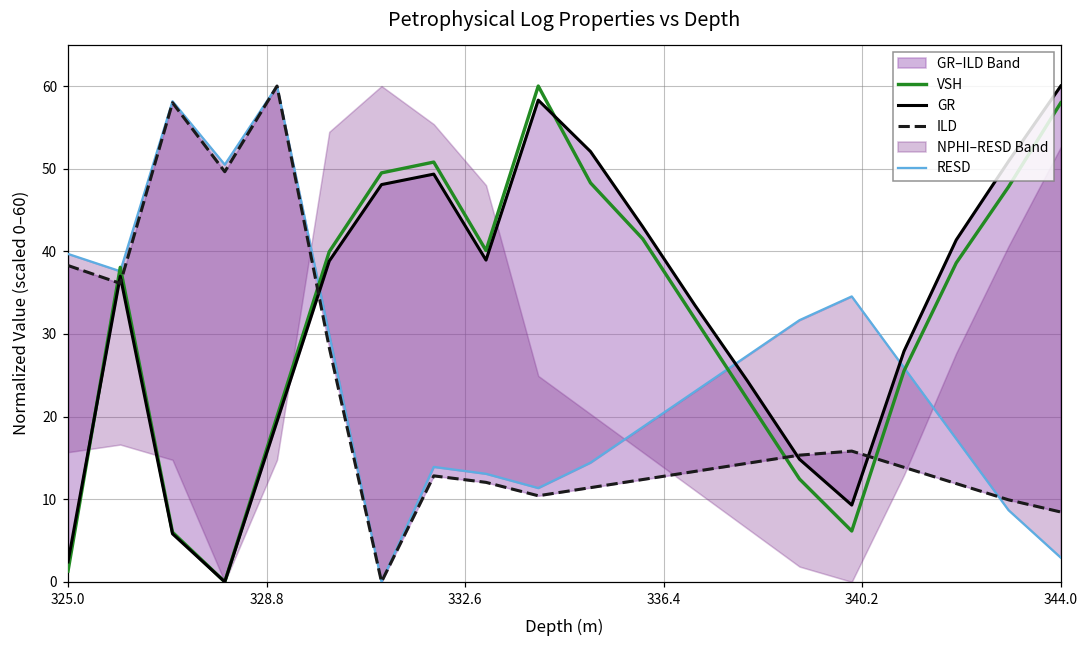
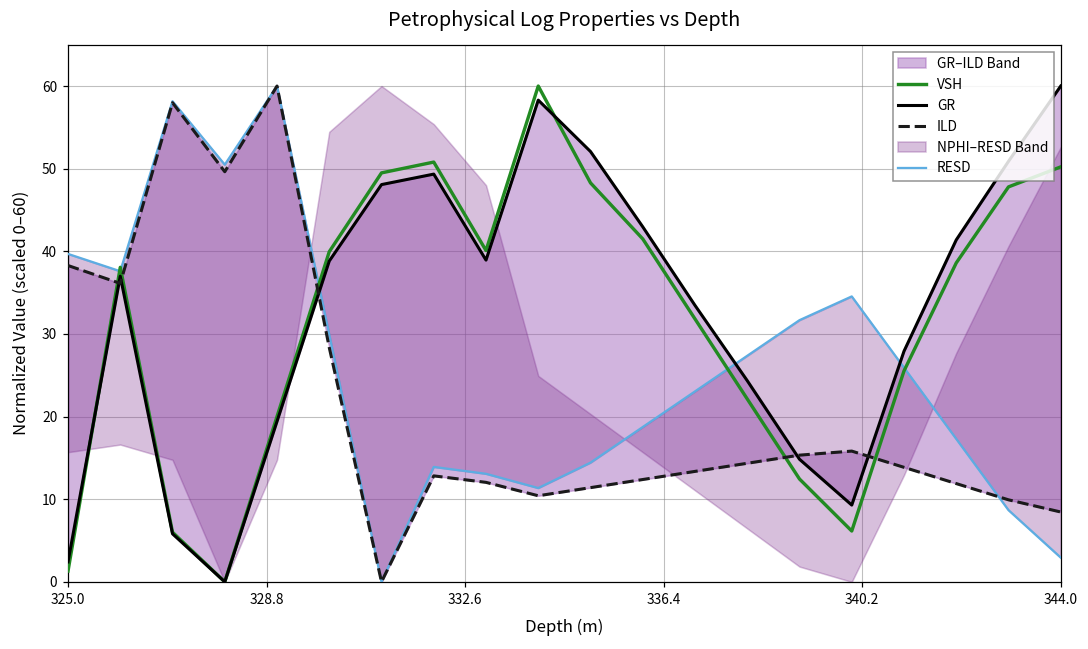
  {
    "VSH": {
      "325.0": 1,
-     "344.0": 58
+     "344.0": 50
    },
    "RESD": {
      "344.0": 3
    }
  }
